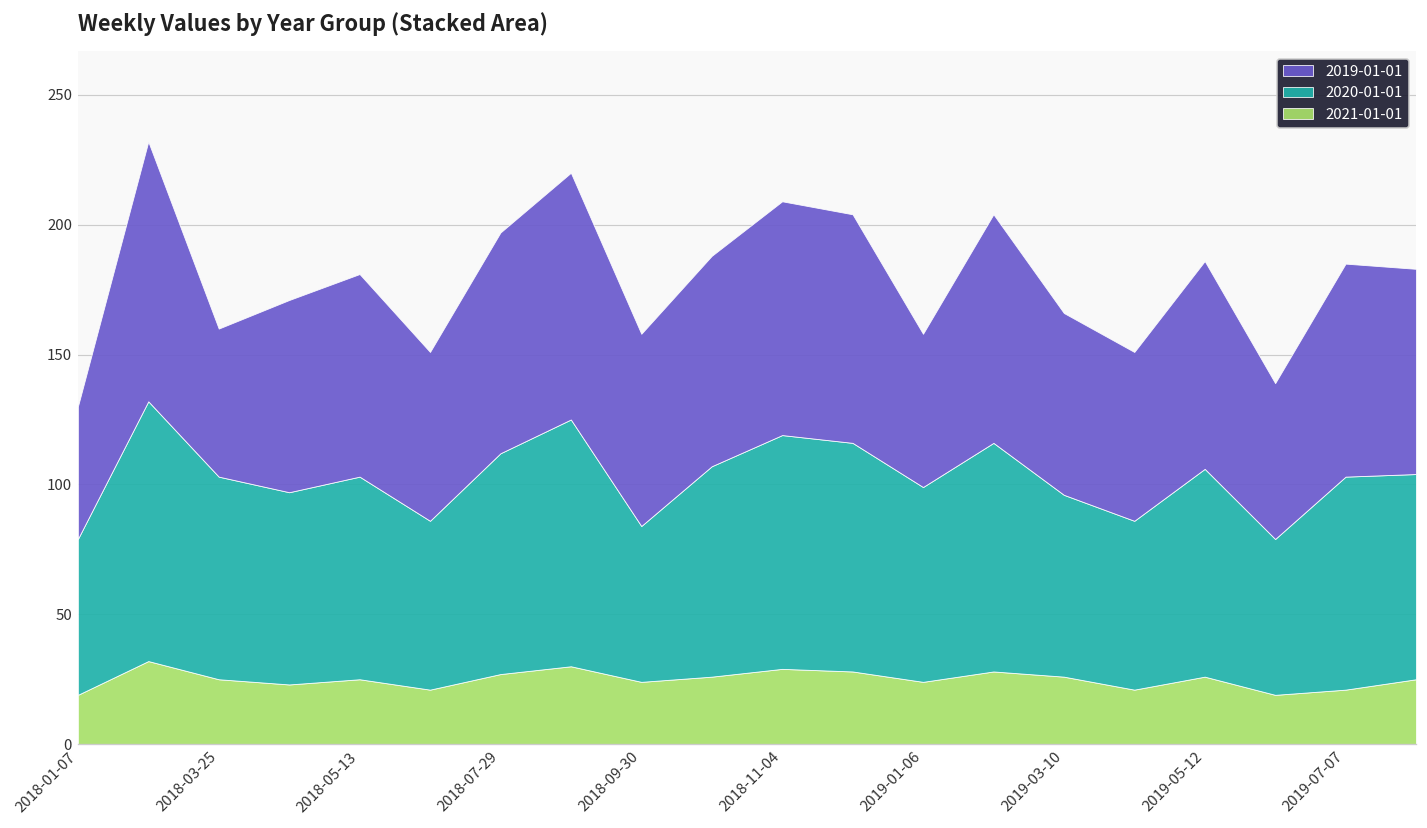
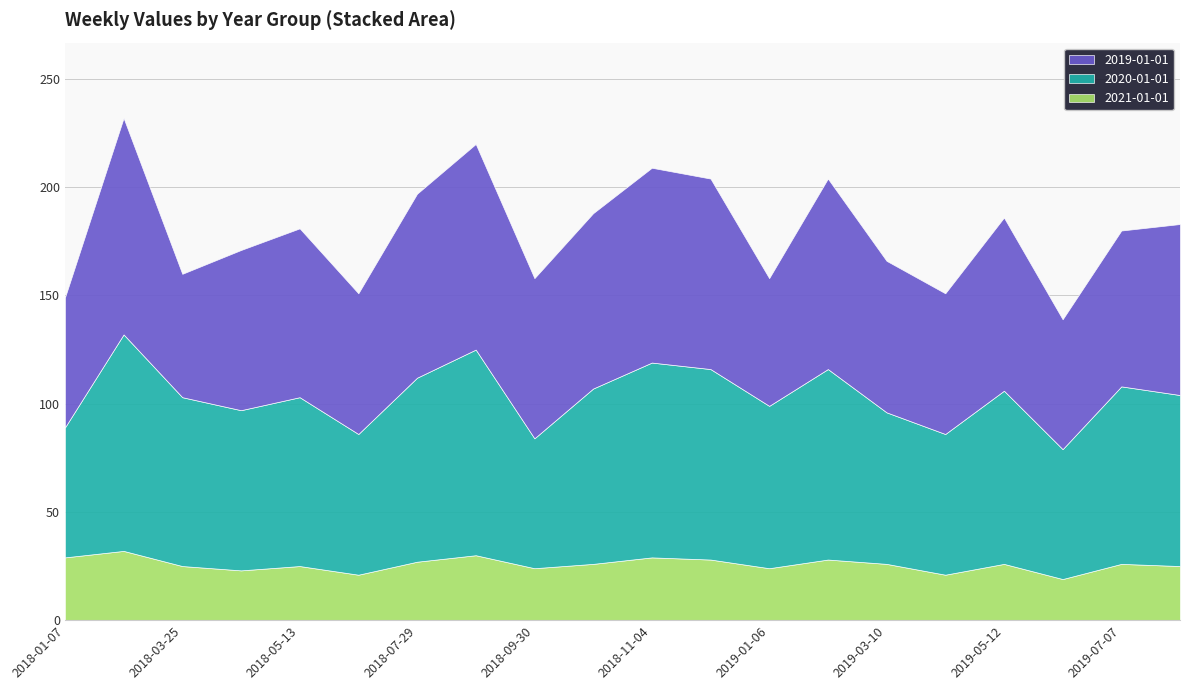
  {
    "2021-01-01": {
-     "2018-01-07": 19,
+     "2018-01-07": 29,
      "2018-03-25": 25,
      "2018-05-13": 25,
      "2018-07-29": 27,
      "2018-09-30": 24,
      "2018-11-04": 29,
      "2019-01-06": 24,
      "2019-03-10": 26,
      "2019-05-12": 26,
-     "2019-07-07": 21
+     "2019-07-07": 26
    },
    "2020-01-01": {
      "2018-01-07": 60,
      "2018-03-25": 78,
      "2018-05-13": 78,
      "2018-07-29": 85,
      "2018-09-30": 60,
      "2018-11-04": 90,
      "2019-01-06": 75,
      "2019-03-10": 70,
      "2019-05-12": 80,
      "2019-07-07": 82
    },
    "2019-01-01": {
-     "2018-01-07": 51,
+     "2018-01-07": 60,
      "2018-03-25": 57,
      "2018-05-13": 78,
      "2018-07-29": 85,
      "2018-09-30": 74,
      "2018-11-04": 90,
      "2019-01-06": 59,
      "2019-03-10": 70,
      "2019-05-12": 80,
-     "2019-07-07": 82
+     "2019-07-07": 72
    }
  }
